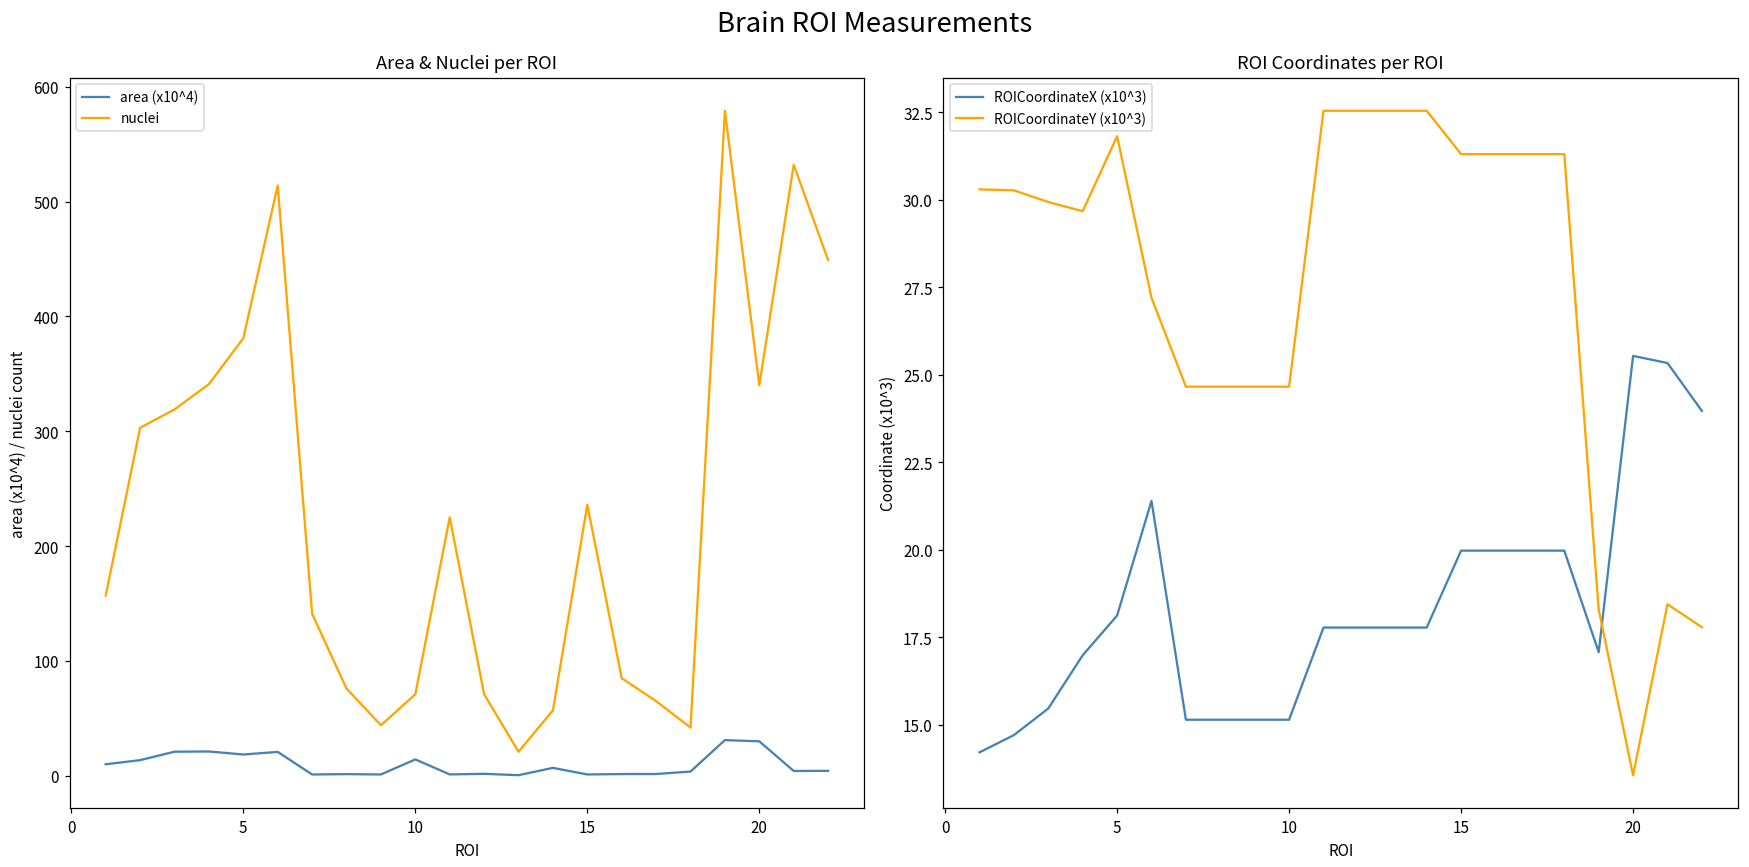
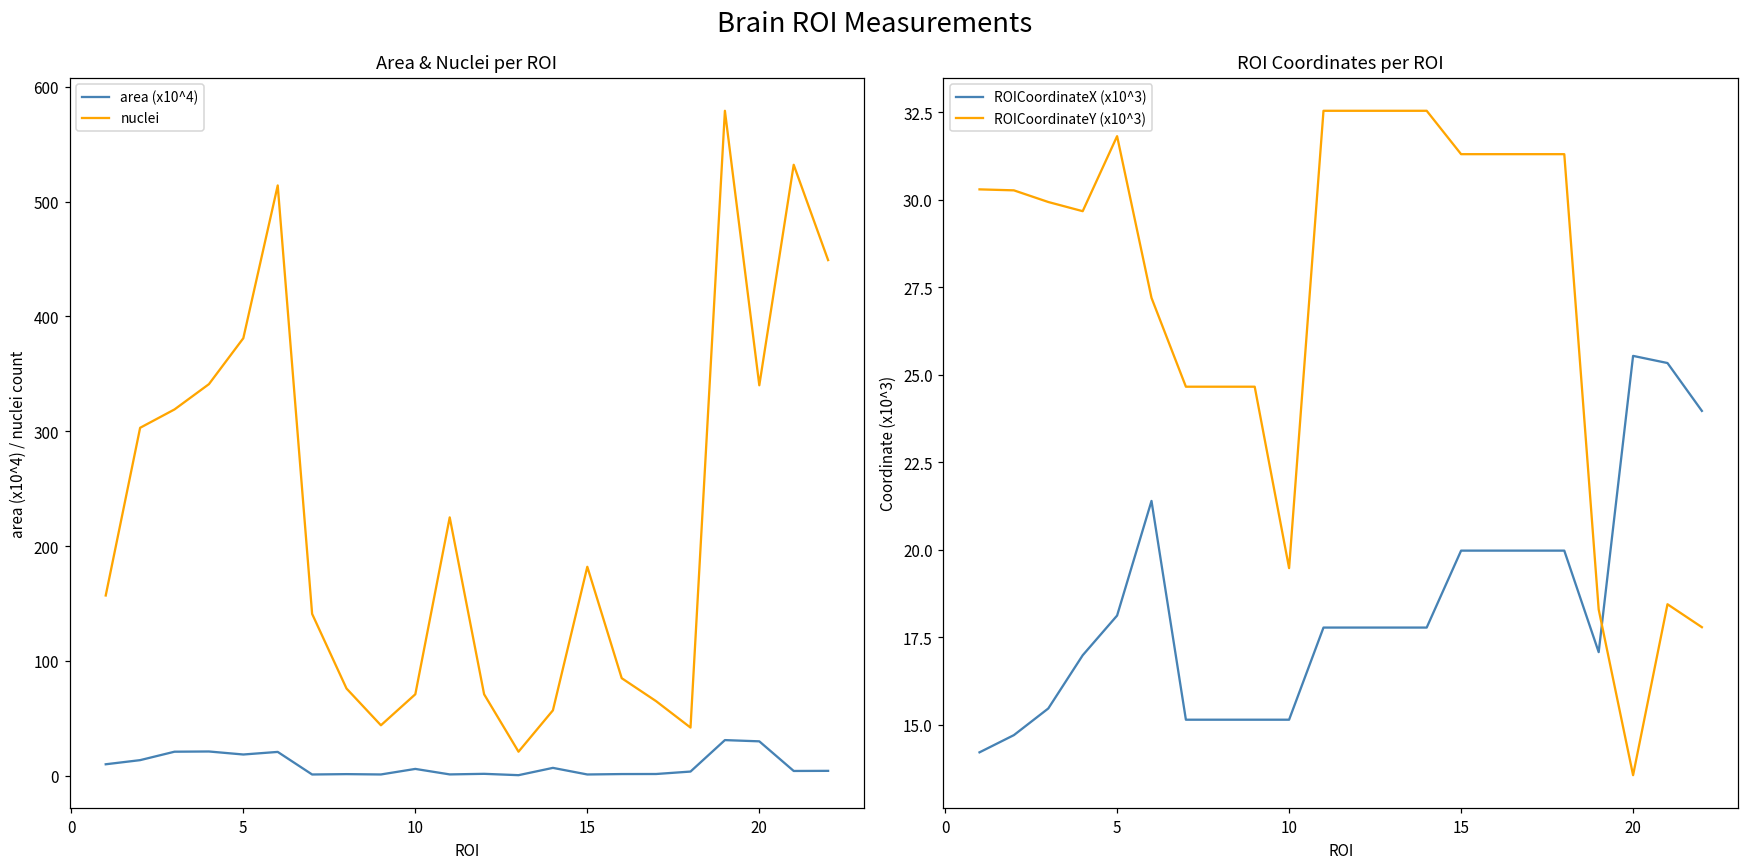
  {
    "Area & Nuclei per ROI": {
      "area (x10^4)": {
        "5": 19,
-       "10": 14,
+       "10": 6,
        "15": 1,
        "20": 30
      },
      "nuclei": {
        "5": 381,
        "10": 71,
-       "15": 236,
+       "15": 182,
        "20": 340
      }
    },
    "ROI Coordinates per ROI": {
      "ROICoordinateX (x10^3)": {
        "5": 18.1,
        "10": 15.2,
        "15": 20.0,
        "20": 25.5
      },
      "ROICoordinateY (x10^3)": {
        "5": 31.8,
-       "10": 24.7,
+       "10": 19.5,
        "15": 31.3,
        "20": 13.6
      }
    }
  }
